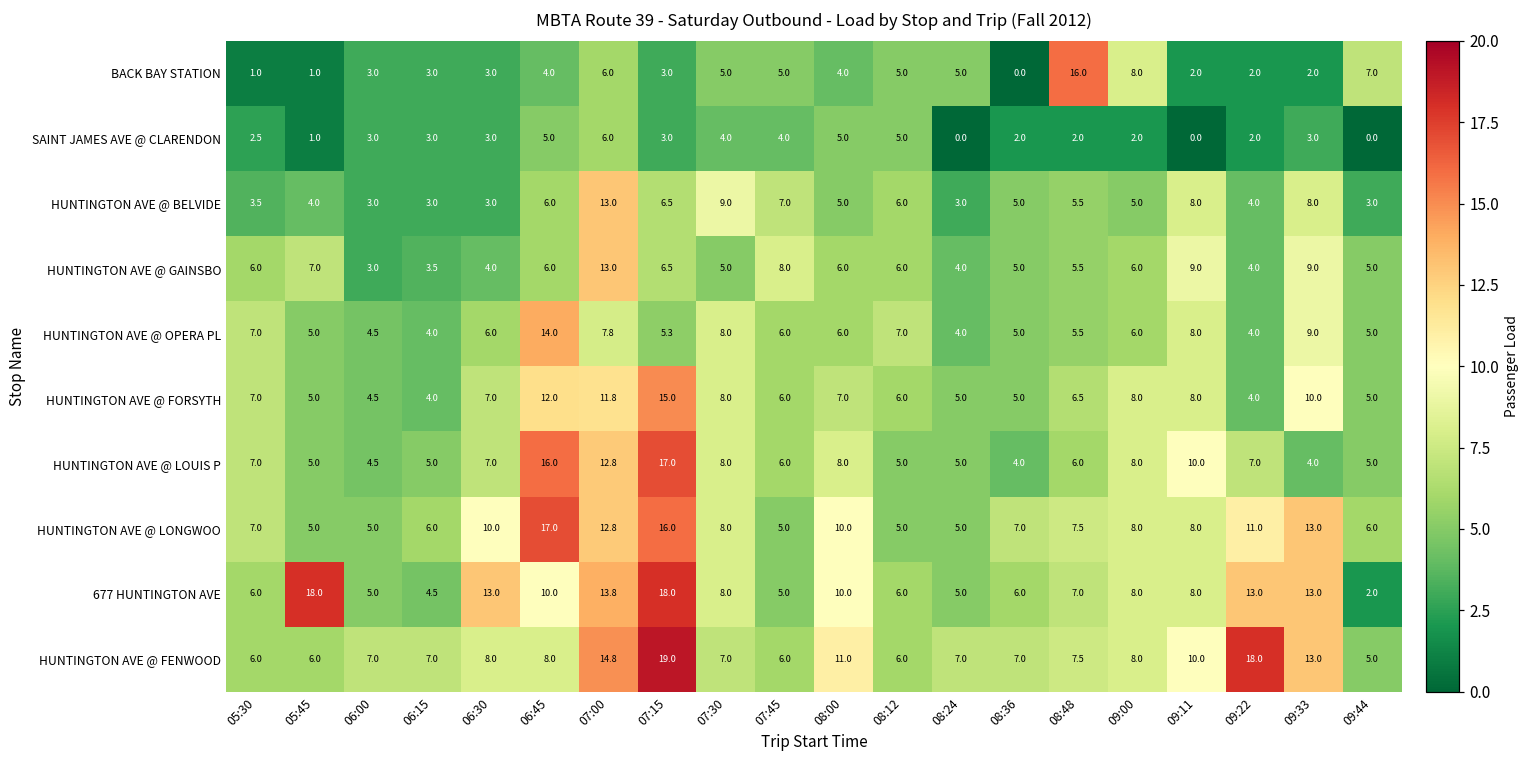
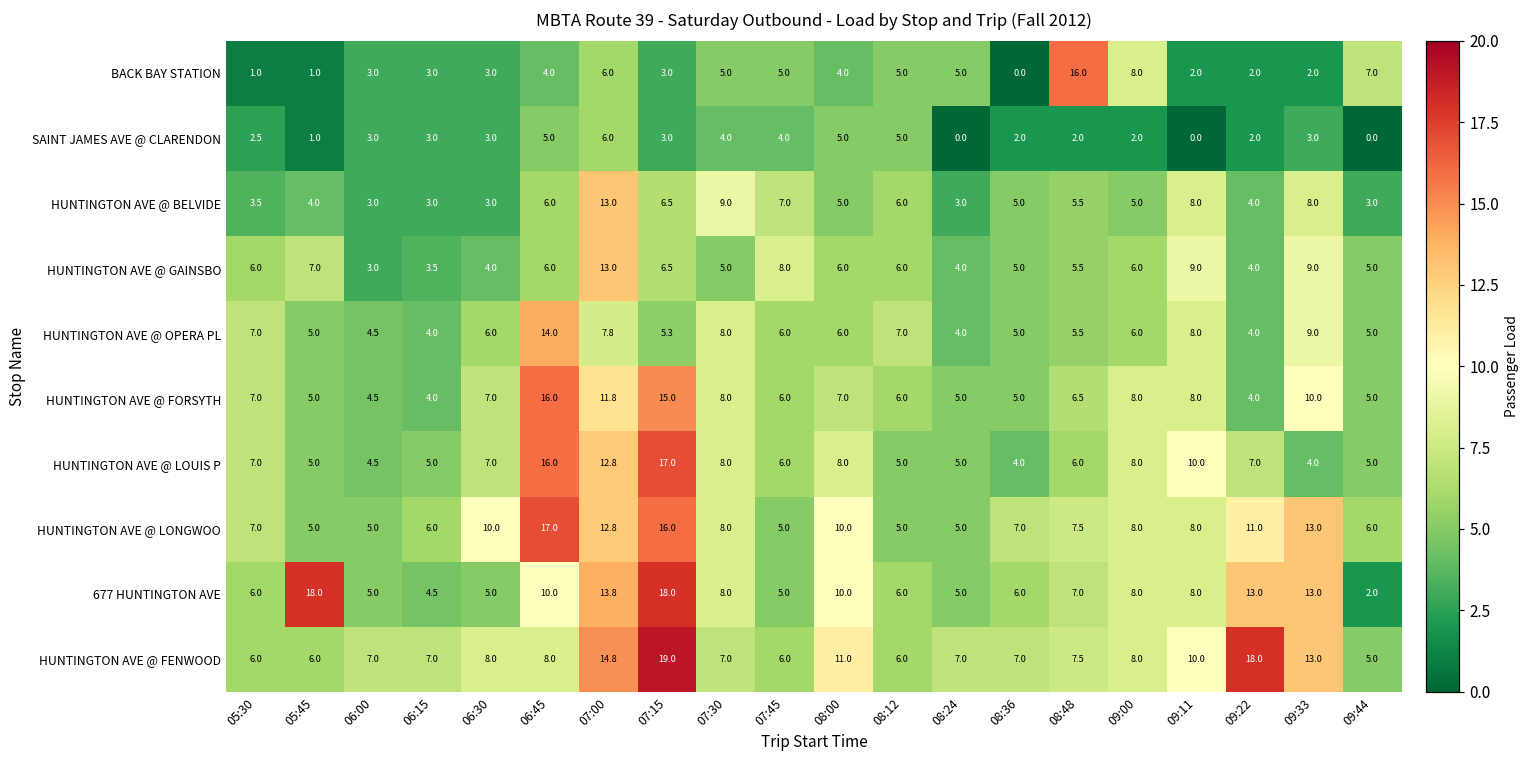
  {
    "BACK BAY STATION": {
      "05:30": 1.0,
      "05:45": 1.0,
      "06:00": 3.0,
      "06:15": 3.0,
      "06:30": 3.0,
      "06:45": 4.0,
      "07:00": 6.0,
      "07:15": 3.0,
      "07:30": 5.0,
      "07:45": 5.0,
      "08:00": 4.0,
      "08:12": 5.0,
      "08:24": 5.0,
      "08:36": 0.0,
      "08:48": 16.0,
      "09:00": 8.0,
      "09:11": 2.0,
      "09:22": 2.0,
      "09:33": 2.0,
      "09:44": 7.0
    },
    "SAINT JAMES AVE @ CLARENDON": {
      "05:30": 2.5,
      "05:45": 1.0,
      "06:00": 3.0,
      "06:15": 3.0,
      "06:30": 3.0,
      "06:45": 5.0,
      "07:00": 6.0,
      "07:15": 3.0,
      "07:30": 4.0,
      "07:45": 4.0,
      "08:00": 5.0,
      "08:12": 5.0,
      "08:24": 0.0,
      "08:36": 2.0,
      "08:48": 2.0,
      "09:00": 2.0,
      "09:11": 0.0,
      "09:22": 2.0,
      "09:33": 3.0,
      "09:44": 0.0
    },
    "HUNTINGTON AVE @ BELVIDE": {
      "05:30": 3.5,
      "05:45": 4.0,
      "06:00": 3.0,
      "06:15": 3.0,
      "06:30": 3.0,
      "06:45": 6.0,
      "07:00": 13.0,
      "07:15": 6.5,
      "07:30": 9.0,
      "07:45": 7.0,
      "08:00": 5.0,
      "08:12": 6.0,
      "08:24": 3.0,
      "08:36": 5.0,
      "08:48": 5.5,
      "09:00": 5.0,
      "09:11": 8.0,
      "09:22": 4.0,
      "09:33": 8.0,
      "09:44": 3.0
    },
    "HUNTINGTON AVE @ GAINSBO": {
      "05:30": 6.0,
      "05:45": 7.0,
      "06:00": 3.0,
      "06:15": 3.5,
      "06:30": 4.0,
      "06:45": 6.0,
      "07:00": 13.0,
      "07:15": 6.5,
      "07:30": 5.0,
      "07:45": 8.0,
      "08:00": 6.0,
      "08:12": 6.0,
      "08:24": 4.0,
      "08:36": 5.0,
      "08:48": 5.5,
      "09:00": 6.0,
      "09:11": 9.0,
      "09:22": 4.0,
      "09:33": 9.0,
      "09:44": 5.0
    },
    "HUNTINGTON AVE @ OPERA PL": {
      "05:30": 7.0,
      "05:45": 5.0,
      "06:00": 4.5,
      "06:15": 4.0,
      "06:30": 6.0,
      "06:45": 14.0,
      "07:00": 7.8,
      "07:15": 5.3,
      "07:30": 8.0,
      "07:45": 6.0,
      "08:00": 6.0,
      "08:12": 7.0,
      "08:24": 4.0,
      "08:36": 5.0,
      "08:48": 5.5,
      "09:00": 6.0,
      "09:11": 8.0,
      "09:22": 4.0,
      "09:33": 9.0,
      "09:44": 5.0
    },
    "HUNTINGTON AVE @ FORSYTH": {
      "05:30": 7.0,
      "05:45": 5.0,
      "06:00": 4.5,
      "06:15": 4.0,
      "06:30": 7.0,
-     "06:45": 12.0,
+     "06:45": 16.0,
      "07:00": 11.8,
      "07:15": 15.0,
      "07:30": 8.0,
      "07:45": 6.0,
      "08:00": 7.0,
      "08:12": 6.0,
      "08:24": 5.0,
      "08:36": 5.0,
      "08:48": 6.5,
      "09:00": 8.0,
      "09:11": 8.0,
      "09:22": 4.0,
      "09:33": 10.0,
      "09:44": 5.0
    },
    "HUNTINGTON AVE @ LOUIS P": {
      "05:30": 7.0,
      "05:45": 5.0,
      "06:00": 4.5,
      "06:15": 5.0,
      "06:30": 7.0,
      "06:45": 16.0,
      "07:00": 12.8,
      "07:15": 17.0,
      "07:30": 8.0,
      "07:45": 6.0,
      "08:00": 8.0,
      "08:12": 5.0,
      "08:24": 5.0,
      "08:36": 4.0,
      "08:48": 6.0,
      "09:00": 8.0,
      "09:11": 10.0,
      "09:22": 7.0,
      "09:33": 4.0,
      "09:44": 5.0
    },
    "HUNTINGTON AVE @ LONGWOO": {
      "05:30": 7.0,
      "05:45": 5.0,
      "06:00": 5.0,
      "06:15": 6.0,
      "06:30": 10.0,
      "06:45": 17.0,
      "07:00": 12.8,
      "07:15": 16.0,
      "07:30": 8.0,
      "07:45": 5.0,
      "08:00": 10.0,
      "08:12": 5.0,
      "08:24": 5.0,
      "08:36": 7.0,
      "08:48": 7.5,
      "09:00": 8.0,
      "09:11": 8.0,
      "09:22": 11.0,
      "09:33": 13.0,
      "09:44": 6.0
    },
    "677 HUNTINGTON AVE": {
      "05:30": 6.0,
      "05:45": 18.0,
      "06:00": 5.0,
      "06:15": 4.5,
-     "06:30": 13.0,
+     "06:30": 5.0,
      "06:45": 10.0,
      "07:00": 13.8,
      "07:15": 18.0,
      "07:30": 8.0,
      "07:45": 5.0,
      "08:00": 10.0,
      "08:12": 6.0,
      "08:24": 5.0,
      "08:36": 6.0,
      "08:48": 7.0,
      "09:00": 8.0,
      "09:11": 8.0,
      "09:22": 13.0,
      "09:33": 13.0,
      "09:44": 2.0
    },
    "HUNTINGTON AVE @ FENWOOD": {
      "05:30": 6.0,
      "05:45": 6.0,
      "06:00": 7.0,
      "06:15": 7.0,
      "06:30": 8.0,
      "06:45": 8.0,
      "07:00": 14.8,
      "07:15": 19.0,
      "07:30": 7.0,
      "07:45": 6.0,
      "08:00": 11.0,
      "08:12": 6.0,
      "08:24": 7.0,
      "08:36": 7.0,
      "08:48": 7.5,
      "09:00": 8.0,
      "09:11": 10.0,
      "09:22": 18.0,
      "09:33": 13.0,
      "09:44": 5.0
    }
  }
